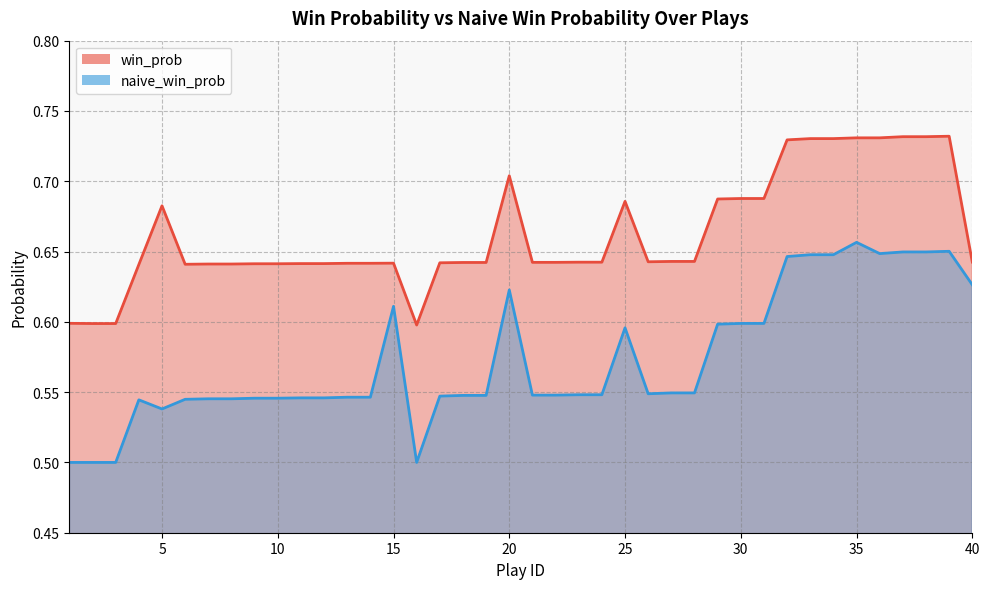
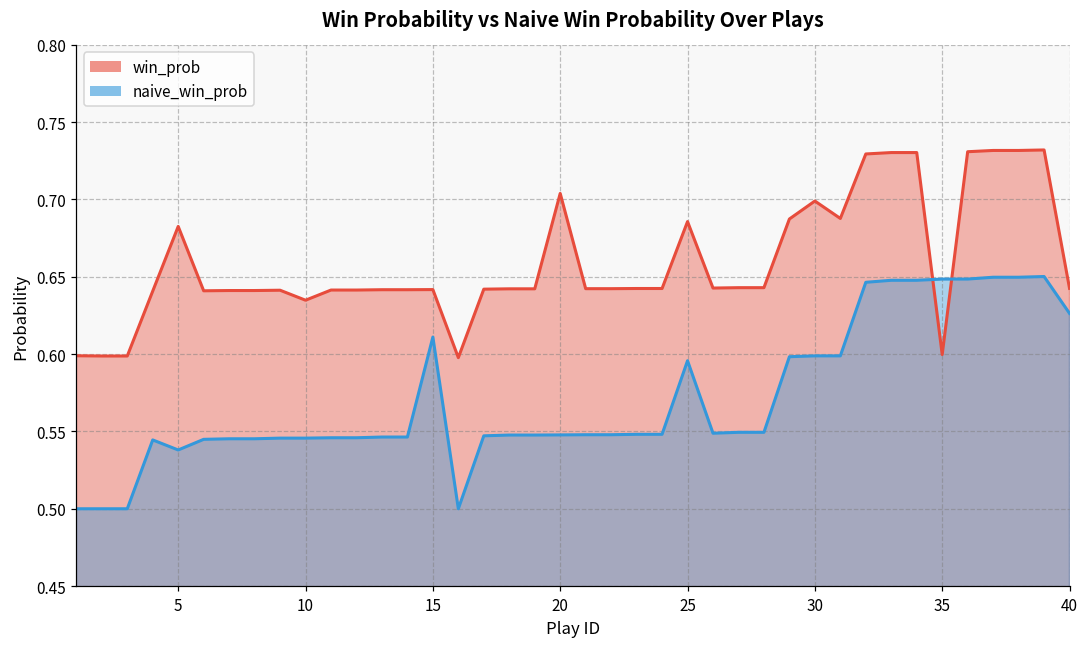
  {
    "win_prob": {
      "5": 0.683,
-     "10": 0.641,
+     "10": 0.635,
      "15": 0.642,
      "20": 0.704,
      "25": 0.686,
-     "30": 0.688,
-     "35": 0.731,
+     "30": 0.699,
+     "35": 0.600,
      "40": 0.643
    },
    "naive_win_prob": {
      "5": 0.538,
      "10": 0.546,
      "15": 0.611,
-     "20": 0.623,
+     "20": 0.548,
      "25": 0.596,
      "30": 0.599,
-     "35": 0.657,
+     "35": 0.649,
      "40": 0.626
    }
  }
